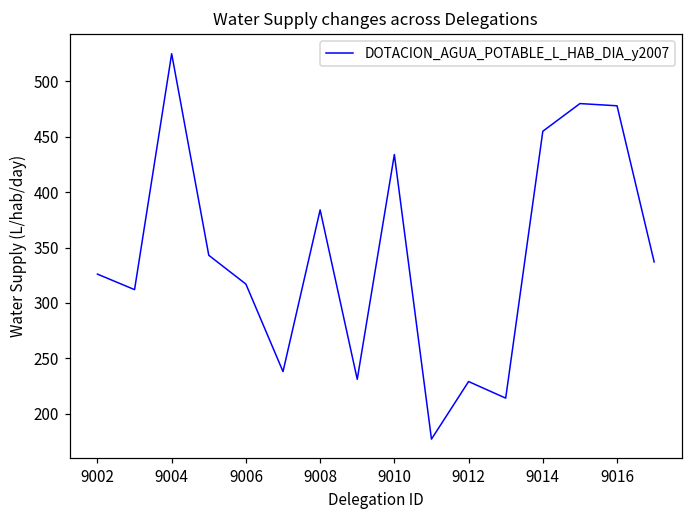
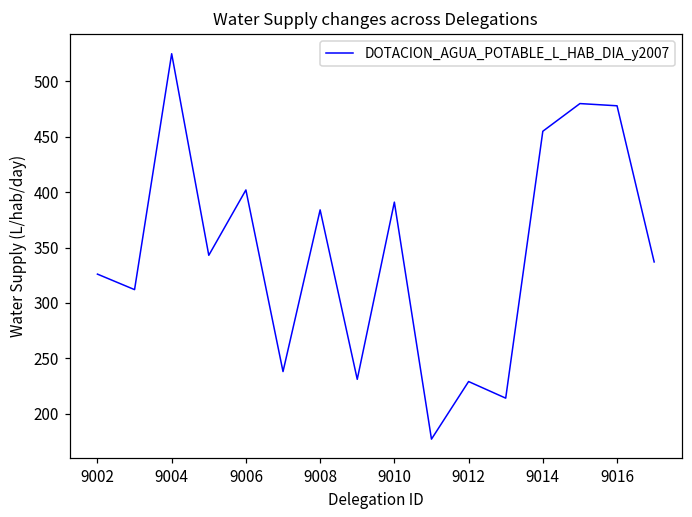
  {
    "9002": 326,
    "9004": 525,
-   "9006": 317,
+   "9006": 402,
    "9008": 384,
-   "9010": 434,
+   "9010": 391,
    "9012": 229,
    "9014": 455,
    "9016": 478
  }
